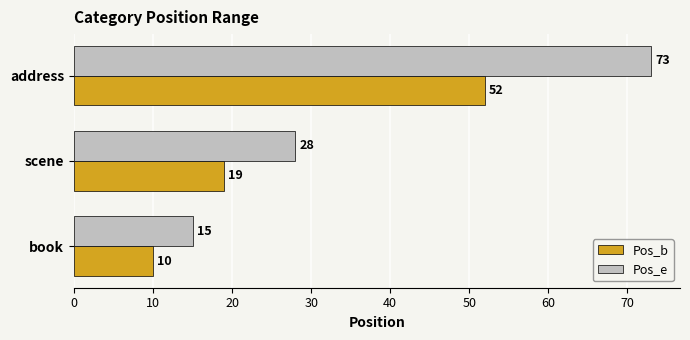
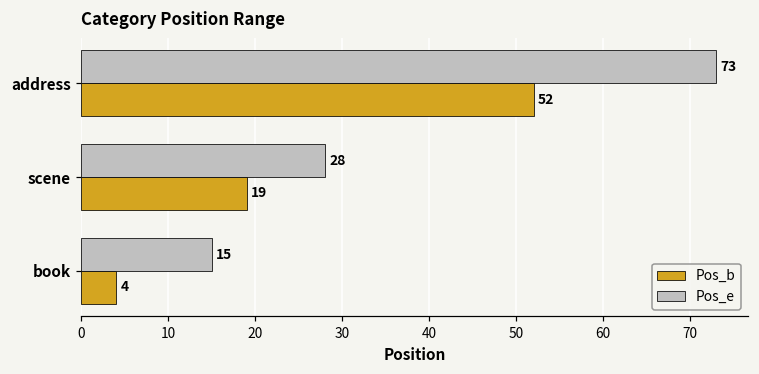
  {
    "Pos_b": {
      "address": 52,
      "scene": 19,
-     "book": 10
+     "book": 4
    },
    "Pos_e": {
      "address": 73,
      "scene": 28,
      "book": 15
    }
  }
